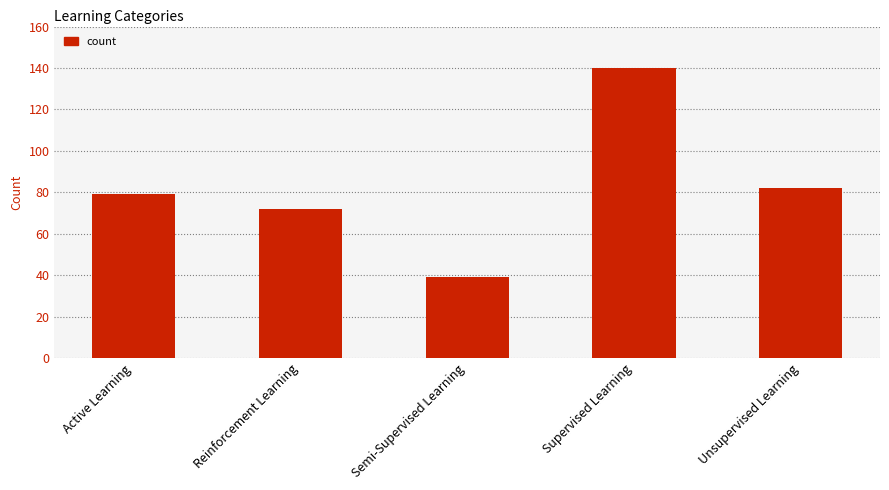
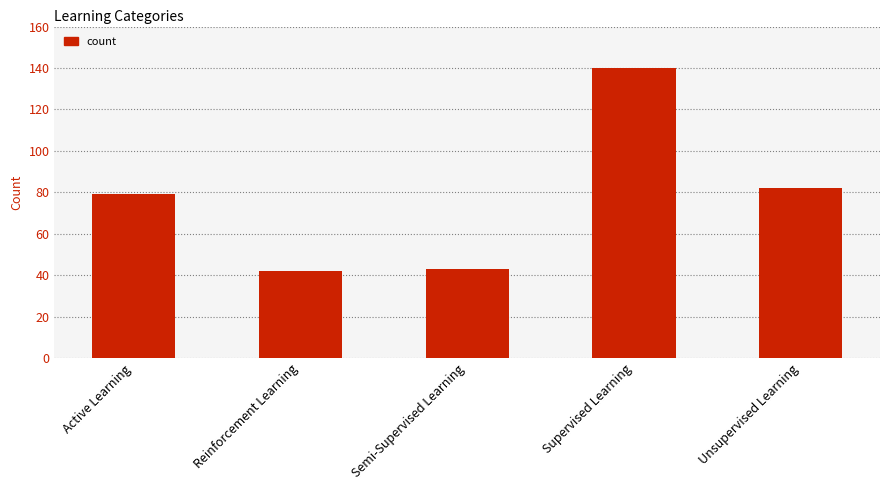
  {
    "Active Learning": 79,
-   "Reinforcement Learning": 72,
-   "Semi-Supervised Learning": 39,
+   "Reinforcement Learning": 42,
+   "Semi-Supervised Learning": 43,
    "Supervised Learning": 140,
    "Unsupervised Learning": 82
  }
